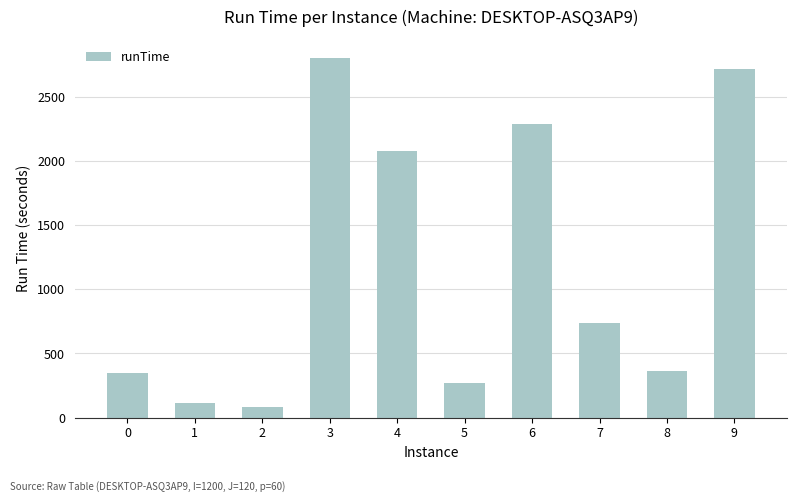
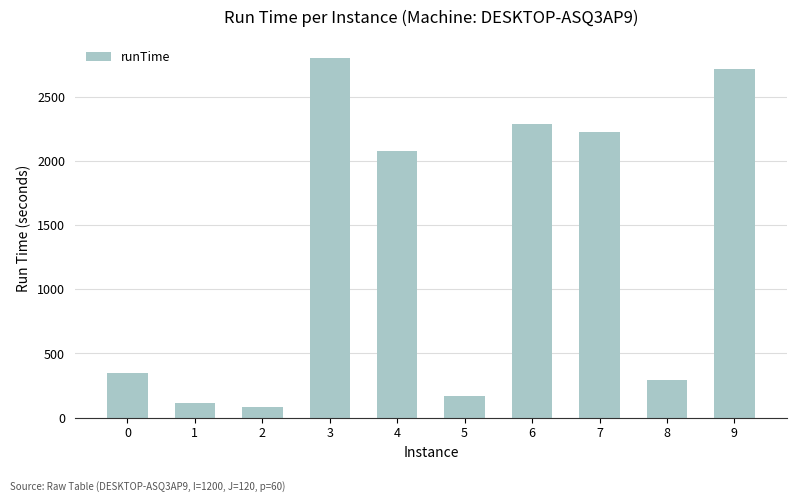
  {
    "0": 340,
    "1": 110,
    "2": 80,
    "3": 2800,
    "4": 2080,
-   "5": 270,
+   "5": 170,
    "6": 2290,
-   "7": 740,
-   "8": 370,
+   "7": 2220,
+   "8": 290,
    "9": 2720
  }
